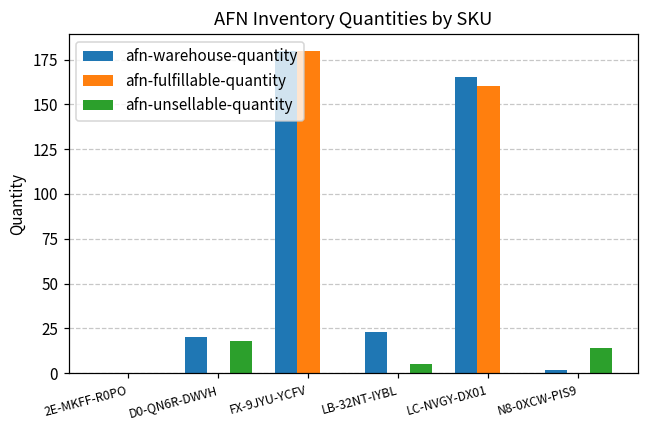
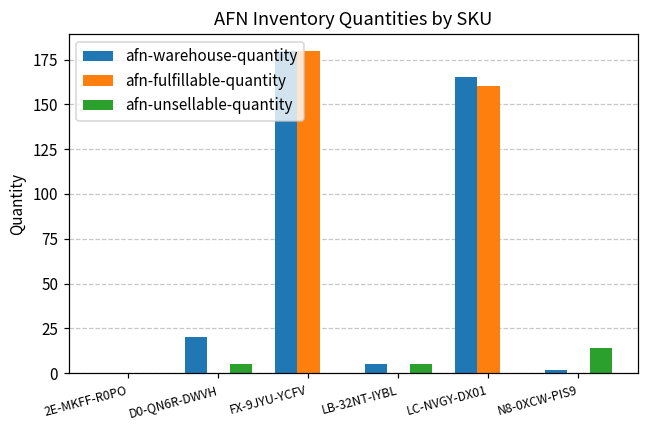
  {
    "afn-warehouse-quantity": {
      "2E-MKFF-R0PO": 0,
      "D0-QN6R-DWVH": 20,
-     "LB-32NT-IYBL": 23,
+     "LB-32NT-IYBL": 5,
      "LC-NVGY-DX01": 165,
      "N8-0XCW-PIS9": 2
    },
    "afn-fulfillable-quantity": {
      "2E-MKFF-R0PO": 0,
      "D0-QN6R-DWVH": 0,
      "FX-9JYU-YCFV": 180,
      "LB-32NT-IYBL": 0,
      "LC-NVGY-DX01": 160,
      "N8-0XCW-PIS9": 0
    },
    "afn-unsellable-quantity": {
      "2E-MKFF-R0PO": 0,
-     "D0-QN6R-DWVH": 18,
+     "D0-QN6R-DWVH": 5,
      "FX-9JYU-YCFV": 0,
      "LB-32NT-IYBL": 5,
      "LC-NVGY-DX01": 0,
      "N8-0XCW-PIS9": 14
    }
  }
